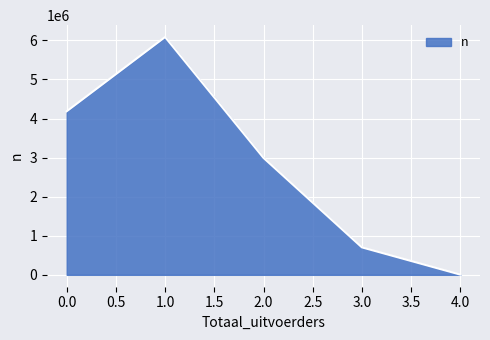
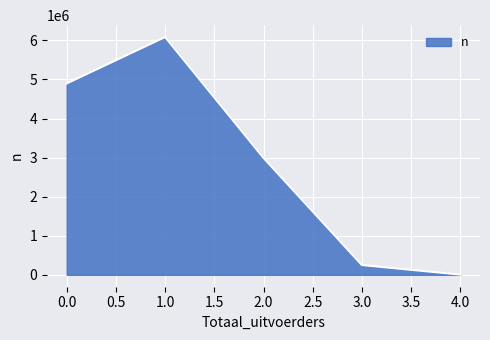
  {
-   "0.0": 4200000,
+   "0.0": 4900000,
    "1.0": 6100000,
    "2.0": 3000000,
-   "3.0": 700000,
+   "3.0": 300000,
    "4.0": 0
  }
